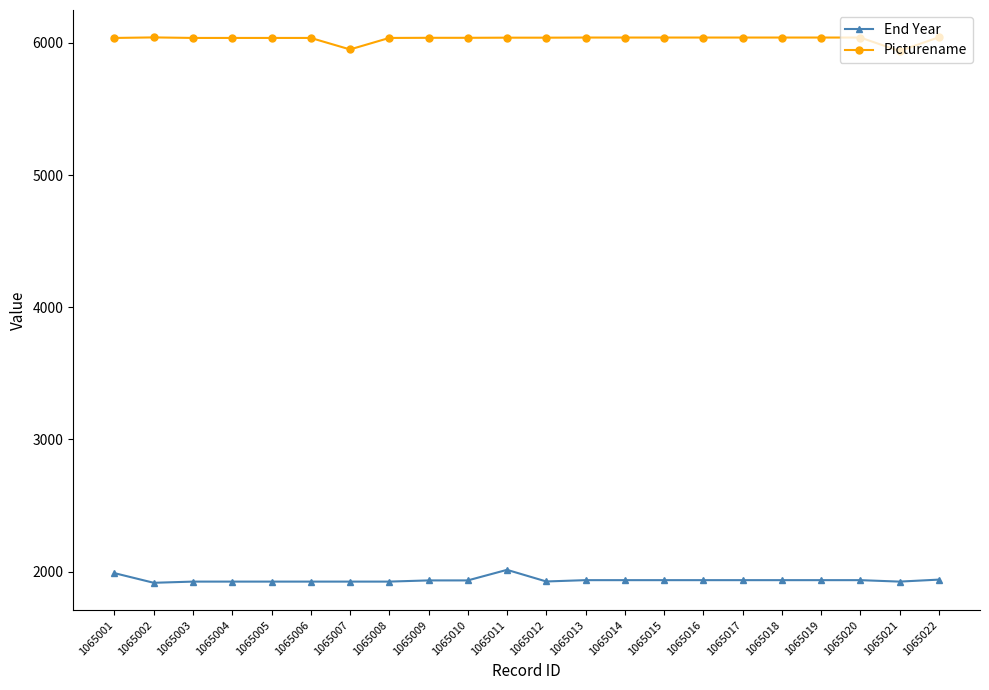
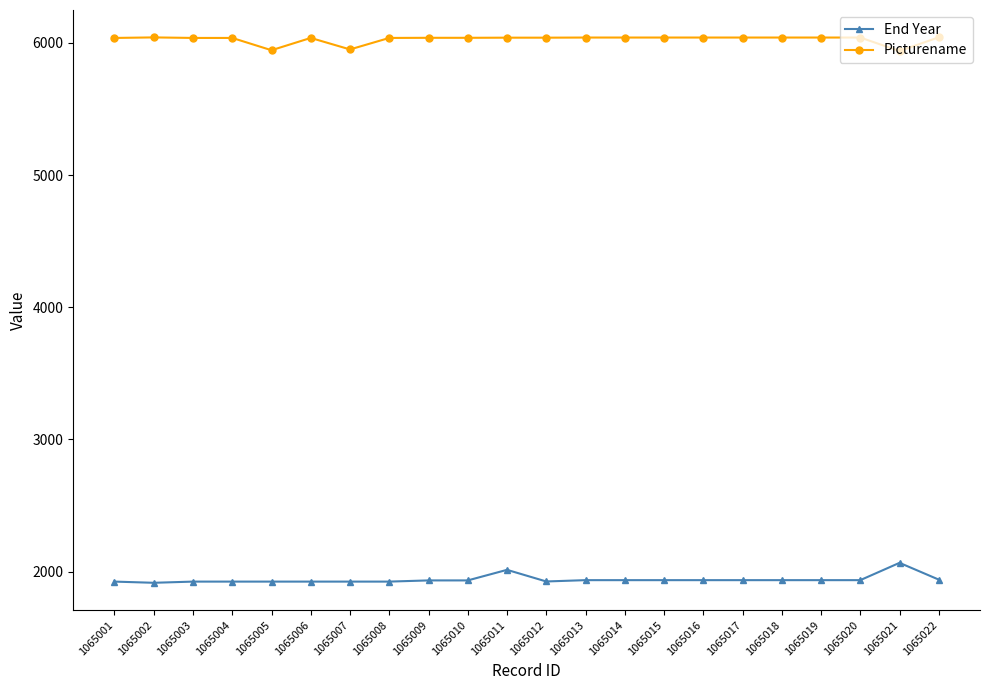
  {
    "End Year": {
-     "1065001": 1990,
+     "1065001": 1920,
      "1065002": 1920,
      "1065003": 1920,
      "1065004": 1920,
      "1065005": 1920,
      "1065006": 1920,
      "1065007": 1920,
      "1065008": 1920,
      "1065009": 1930,
      "1065010": 1930,
      "1065011": 2010,
      "1065012": 1930,
      "1065013": 1940,
      "1065014": 1940,
      "1065015": 1940,
      "1065016": 1940,
      "1065017": 1940,
      "1065018": 1940,
      "1065019": 1940,
      "1065020": 1940,
-     "1065021": 1920,
+     "1065021": 2070,
      "1065022": 1940
    },
    "Picturename": {
      "1065001": 6040,
      "1065002": 6040,
      "1065003": 6040,
      "1065004": 6040,
-     "1065005": 6040,
+     "1065005": 5950,
      "1065006": 6040,
      "1065007": 5950,
      "1065008": 6040,
      "1065009": 6040,
      "1065010": 6040,
      "1065011": 6040,
      "1065012": 6040,
      "1065013": 6040,
      "1065014": 6040,
      "1065015": 6040,
      "1065016": 6040,
      "1065017": 6040,
      "1065018": 6040,
      "1065019": 6040
    }
  }
